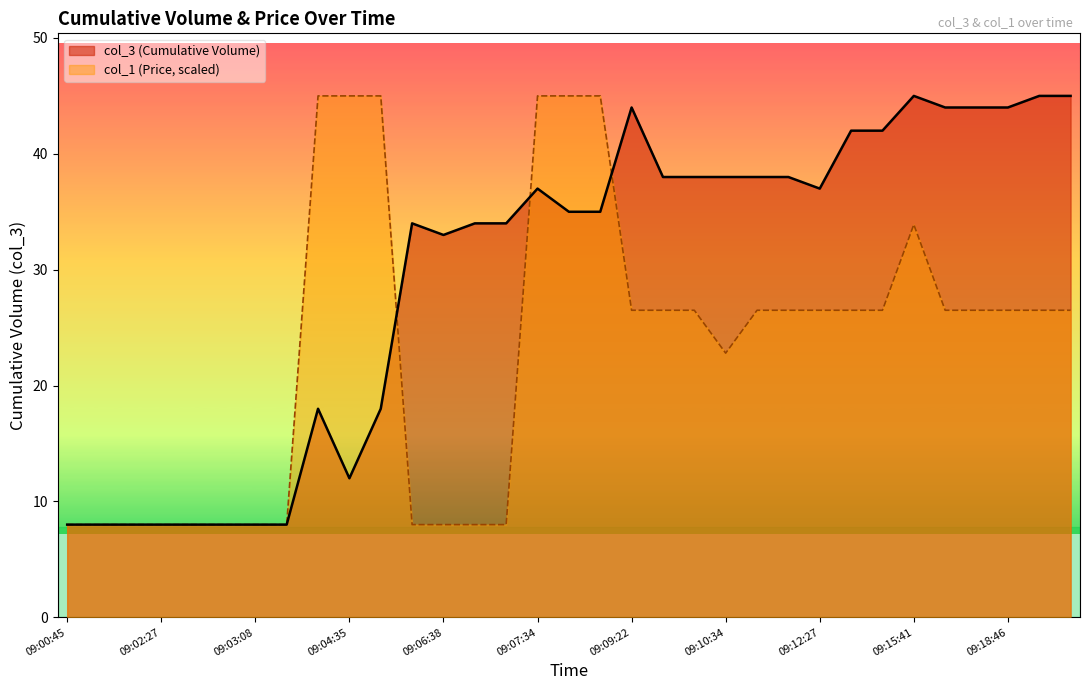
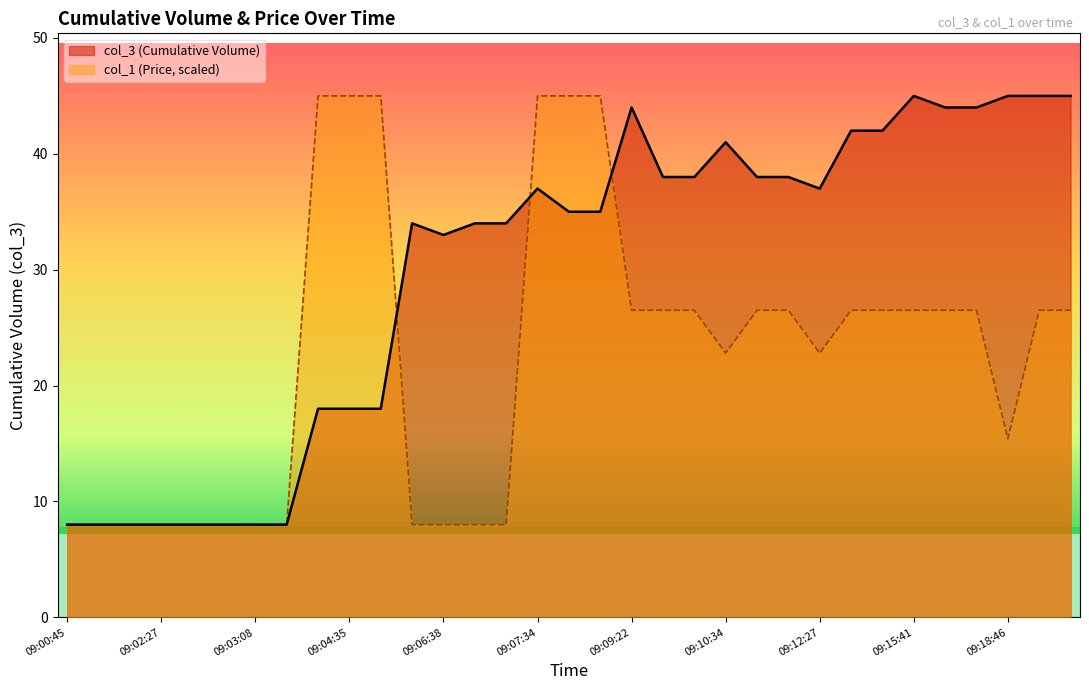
  {
    "col_3 (Cumulative Volume)": {
-     "09:04:35": 12,
+     "09:04:35": 18,
      "09:06:38": 33,
      "09:07:34": 37,
      "09:09:22": 44,
-     "09:10:34": 38,
+     "09:10:34": 41,
      "09:12:27": 37,
      "09:15:41": 45,
-     "09:18:46": 44
+     "09:18:46": 45
    },
    "col_1 (Price, scaled)": {
      "09:04:35": 45.0,
      "09:06:38": 8.0,
      "09:07:34": 45.0,
      "09:09:22": 26.5,
      "09:10:34": 22.8,
-     "09:12:27": 26.5,
-     "09:15:41": 33.9,
-     "09:18:46": 26.5
+     "09:12:27": 22.8,
+     "09:15:41": 26.5,
+     "09:18:46": 15.4
    }
  }
